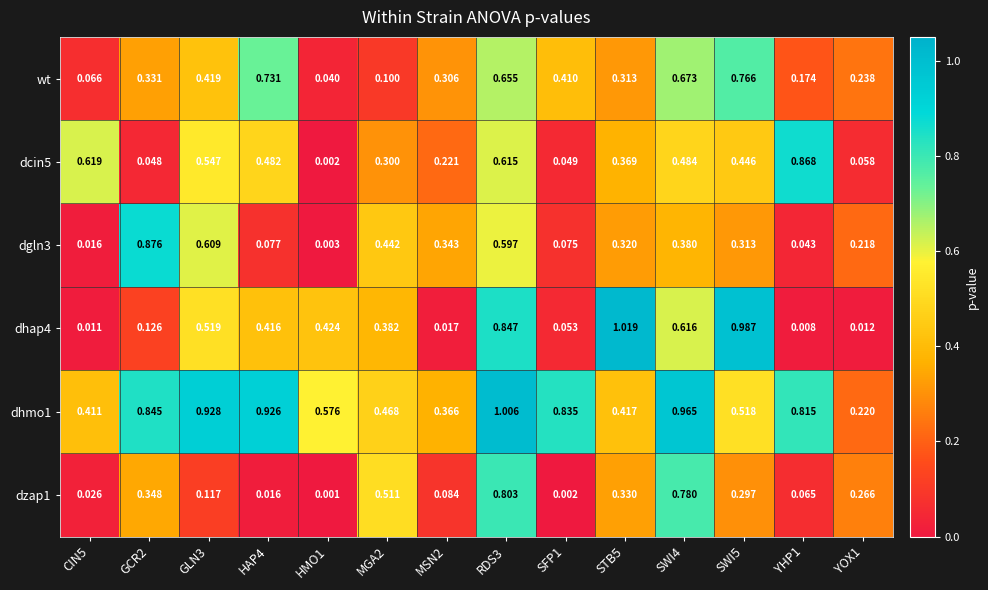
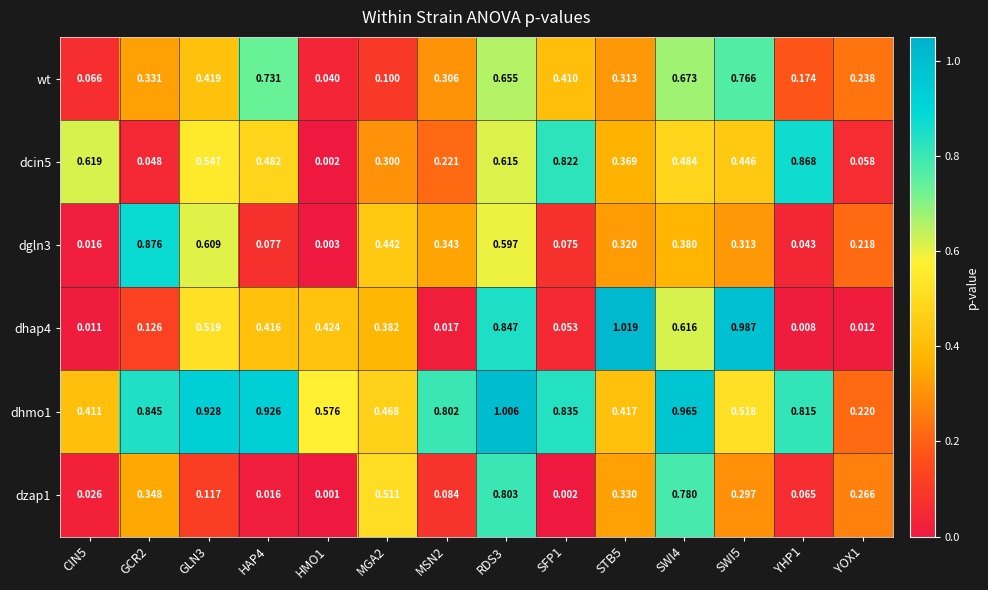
  {
    "wt": {
      "CIN5": 0.066,
      "GCR2": 0.331,
      "GLN3": 0.419,
      "HAP4": 0.731,
      "HMO1": 0.040,
      "MGA2": 0.100,
      "MSN2": 0.306,
      "RDS3": 0.655,
      "SFP1": 0.410,
      "STB5": 0.313,
      "SWI4": 0.673,
      "SWI5": 0.766,
      "YHP1": 0.174,
      "YOX1": 0.238
    },
    "dcin5": {
      "CIN5": 0.619,
      "GCR2": 0.048,
      "GLN3": 0.547,
      "HAP4": 0.482,
      "HMO1": 0.002,
      "MGA2": 0.300,
      "MSN2": 0.221,
      "RDS3": 0.615,
-     "SFP1": 0.049,
+     "SFP1": 0.822,
      "STB5": 0.369,
      "SWI4": 0.484,
      "SWI5": 0.446,
      "YHP1": 0.868,
      "YOX1": 0.058
    },
    "dgln3": {
      "CIN5": 0.016,
      "GCR2": 0.876,
      "GLN3": 0.609,
      "HAP4": 0.077,
      "HMO1": 0.003,
      "MGA2": 0.442,
      "MSN2": 0.343,
      "RDS3": 0.597,
      "SFP1": 0.075,
      "STB5": 0.320,
      "SWI4": 0.380,
      "SWI5": 0.313,
      "YHP1": 0.043,
      "YOX1": 0.218
    },
    "dhap4": {
      "CIN5": 0.011,
      "GCR2": 0.126,
      "GLN3": 0.519,
      "HAP4": 0.416,
      "HMO1": 0.424,
      "MGA2": 0.382,
      "MSN2": 0.017,
      "RDS3": 0.847,
      "SFP1": 0.053,
      "STB5": 1.019,
      "SWI4": 0.616,
      "SWI5": 0.987,
      "YHP1": 0.008,
      "YOX1": 0.012
    },
    "dhmo1": {
      "CIN5": 0.411,
      "GCR2": 0.845,
      "GLN3": 0.928,
      "HAP4": 0.926,
      "HMO1": 0.576,
      "MGA2": 0.468,
-     "MSN2": 0.366,
+     "MSN2": 0.802,
      "RDS3": 1.006,
      "SFP1": 0.835,
      "STB5": 0.417,
      "SWI4": 0.965,
      "SWI5": 0.518,
      "YHP1": 0.815,
      "YOX1": 0.220
    },
    "dzap1": {
      "CIN5": 0.026,
      "GCR2": 0.348,
      "GLN3": 0.117,
      "HAP4": 0.016,
      "HMO1": 0.001,
      "MGA2": 0.511,
      "MSN2": 0.084,
      "RDS3": 0.803,
      "SFP1": 0.002,
      "STB5": 0.330,
      "SWI4": 0.780,
      "SWI5": 0.297,
      "YHP1": 0.065,
      "YOX1": 0.266
    }
  }
